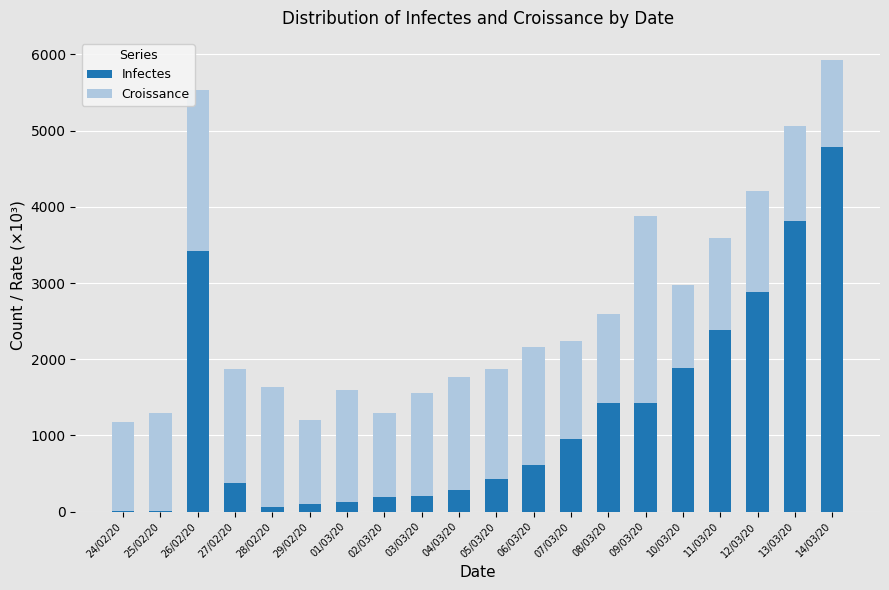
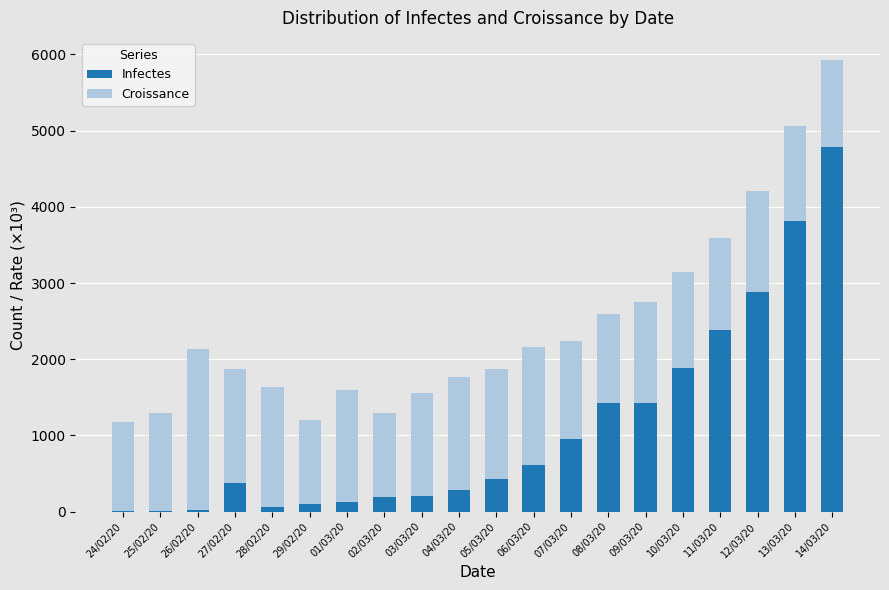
  {
    "Infectes": {
-     "26/02/20": 3400,
+     "26/02/20": 0,
      "27/02/20": 400,
      "28/02/20": 100,
      "29/02/20": 100,
      "01/03/20": 100,
      "02/03/20": 200,
      "03/03/20": 200,
      "04/03/20": 300,
      "05/03/20": 400,
      "06/03/20": 600,
      "07/03/20": 900,
      "08/03/20": 1400,
      "09/03/20": 1400,
      "10/03/20": 1900,
      "11/03/20": 2400,
      "12/03/20": 2900,
      "13/03/20": 3800,
      "14/03/20": 4800
    },
    "Croissance": {
      "24/02/20": 1200,
      "25/02/20": 1300,
      "26/02/20": 2100,
      "27/02/20": 1500,
      "28/02/20": 1600,
      "29/02/20": 1100,
      "01/03/20": 1500,
      "02/03/20": 1100,
      "03/03/20": 1300,
      "04/03/20": 1500,
      "05/03/20": 1400,
      "06/03/20": 1500,
      "07/03/20": 1300,
      "08/03/20": 1200,
-     "09/03/20": 2400,
-     "10/03/20": 1100,
+     "09/03/20": 1300,
+     "10/03/20": 1300,
      "11/03/20": 1200,
      "12/03/20": 1300,
      "13/03/20": 1300,
      "14/03/20": 1100
    }
  }
